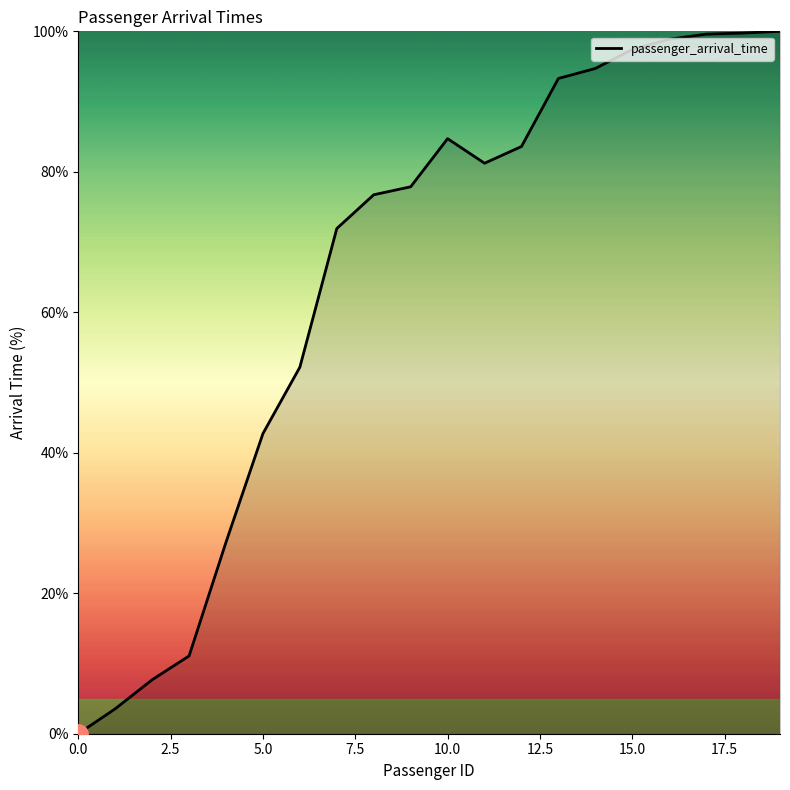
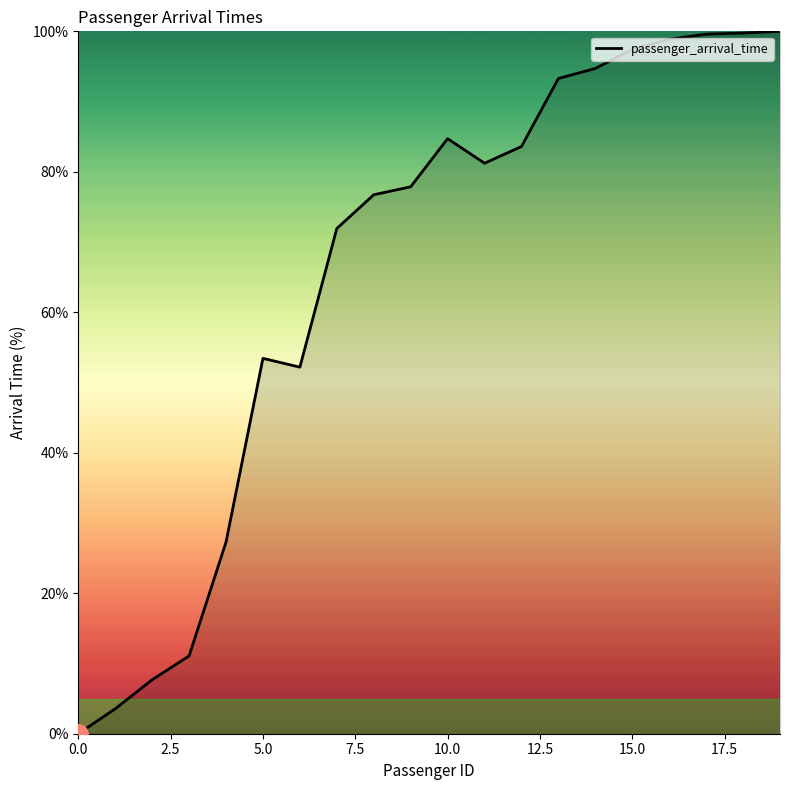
  {
    "passenger_arrival_time": {
-     "5.0": "43%",
+     "5.0": "53%",
      "10.0": "85%"
    }
  }
